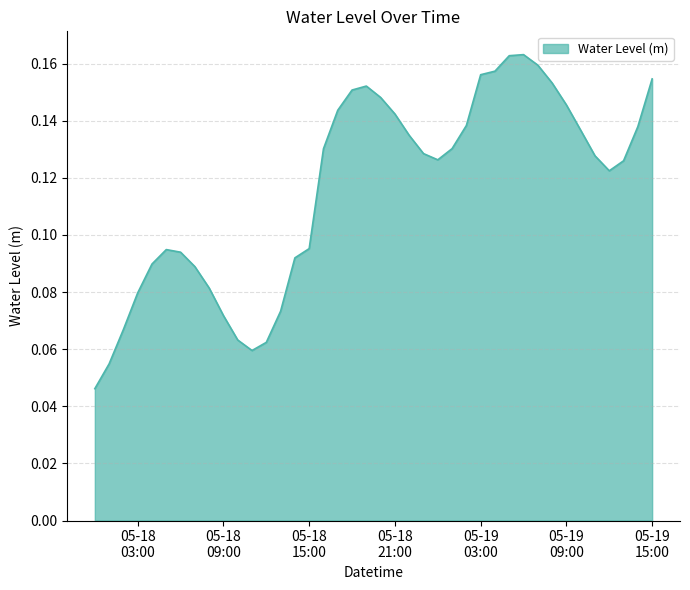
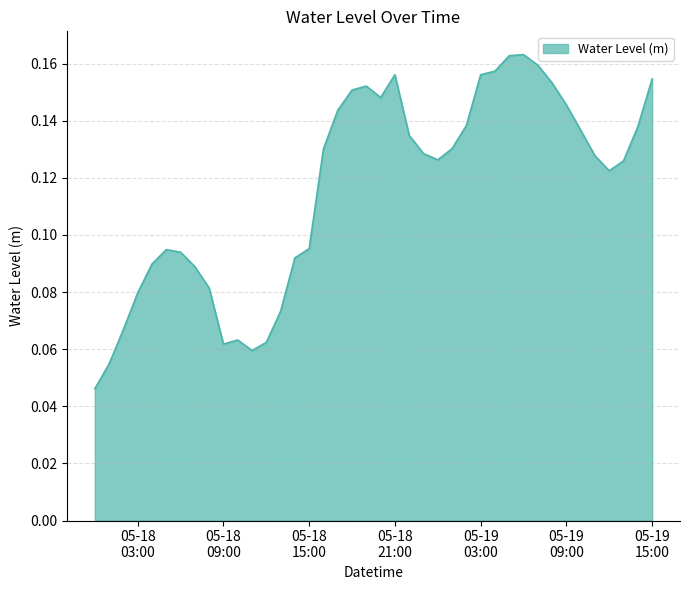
  {
    "05-18 03:00": 0.080,
-   "05-18 09:00": 0.072,
+   "05-18 09:00": 0.062,
    "05-18 15:00": 0.095,
-   "05-18 21:00": 0.142,
+   "05-18 21:00": 0.156,
    "05-19 03:00": 0.156,
    "05-19 09:00": 0.146,
    "05-19 15:00": 0.155
  }
